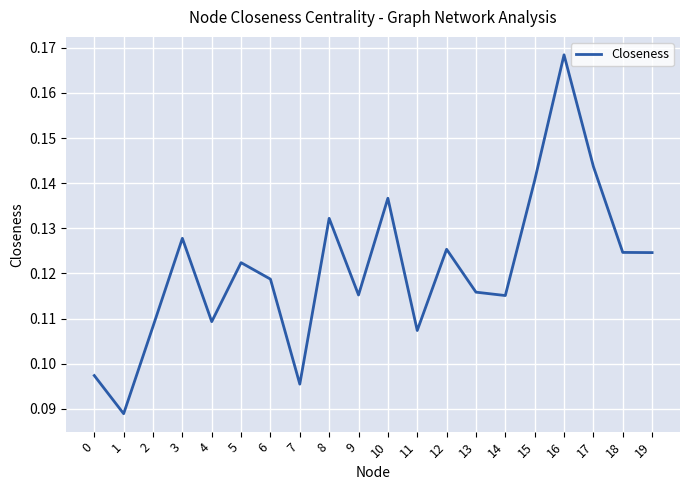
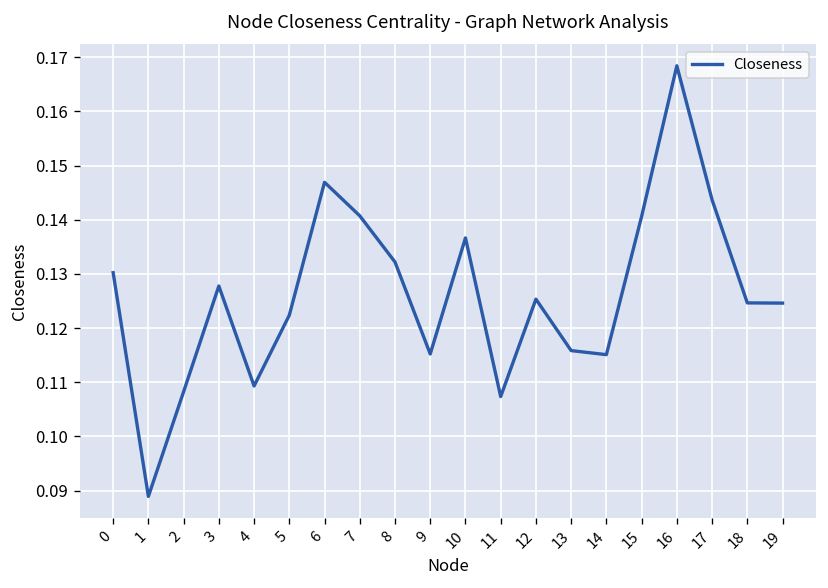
  {
-   "0": 0.097,
+   "0": 0.130,
    "1": 0.089,
    "2": 0.108,
    "3": 0.128,
    "4": 0.109,
    "5": 0.122,
-   "6": 0.119,
-   "7": 0.095,
+   "6": 0.147,
+   "7": 0.141,
    "8": 0.132,
    "9": 0.115,
    "10": 0.137,
    "11": 0.107,
    "12": 0.125,
    "13": 0.116,
    "14": 0.115,
    "15": 0.141,
    "16": 0.168,
    "17": 0.144,
    "18": 0.125,
    "19": 0.125
  }
